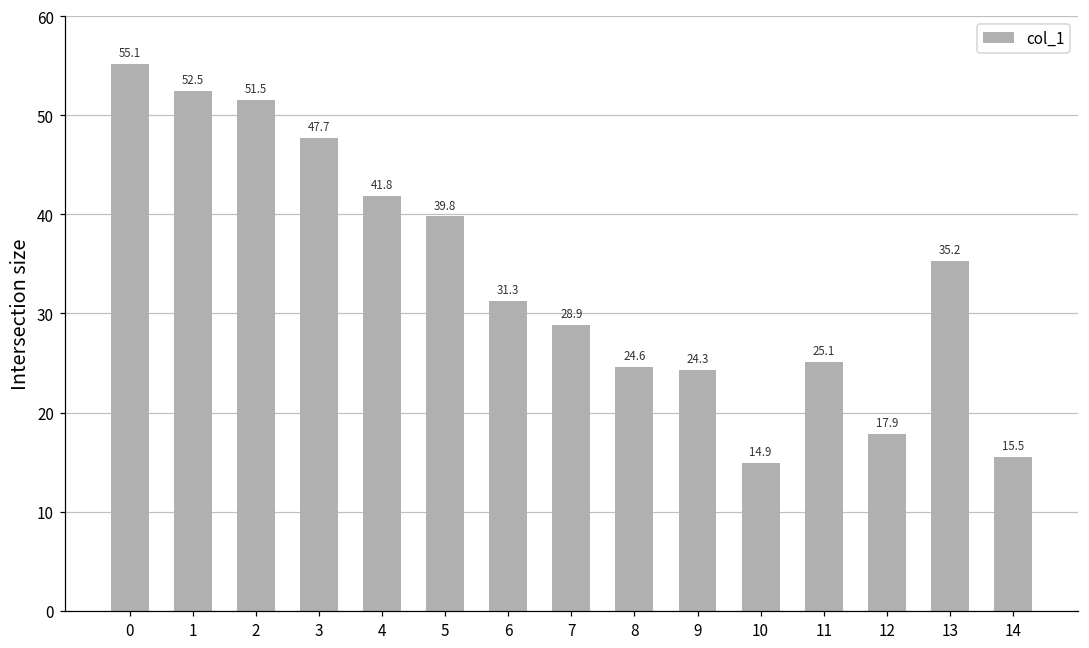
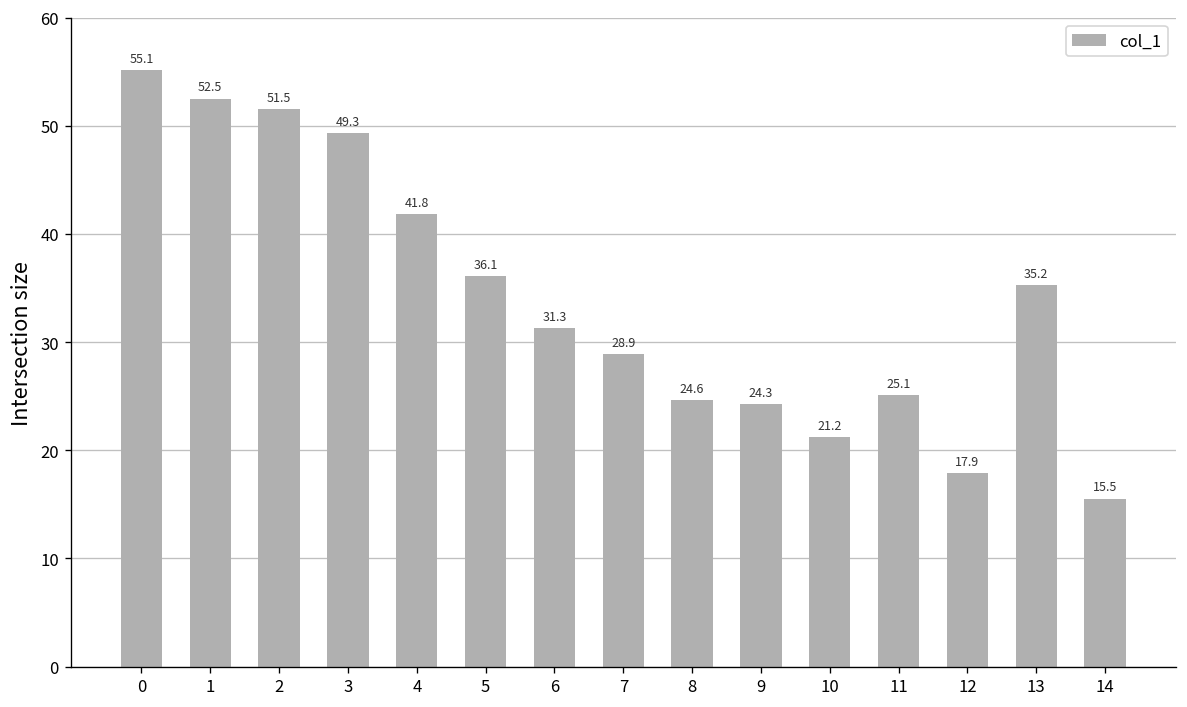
  {
    "0": 55.1,
    "1": 52.5,
    "2": 51.5,
-   "3": 47.7,
+   "3": 49.3,
    "4": 41.8,
-   "5": 39.8,
+   "5": 36.1,
    "6": 31.3,
    "7": 28.9,
    "8": 24.6,
    "9": 24.3,
-   "10": 14.9,
+   "10": 21.2,
    "11": 25.1,
    "12": 17.9,
    "13": 35.2,
    "14": 15.5
  }
